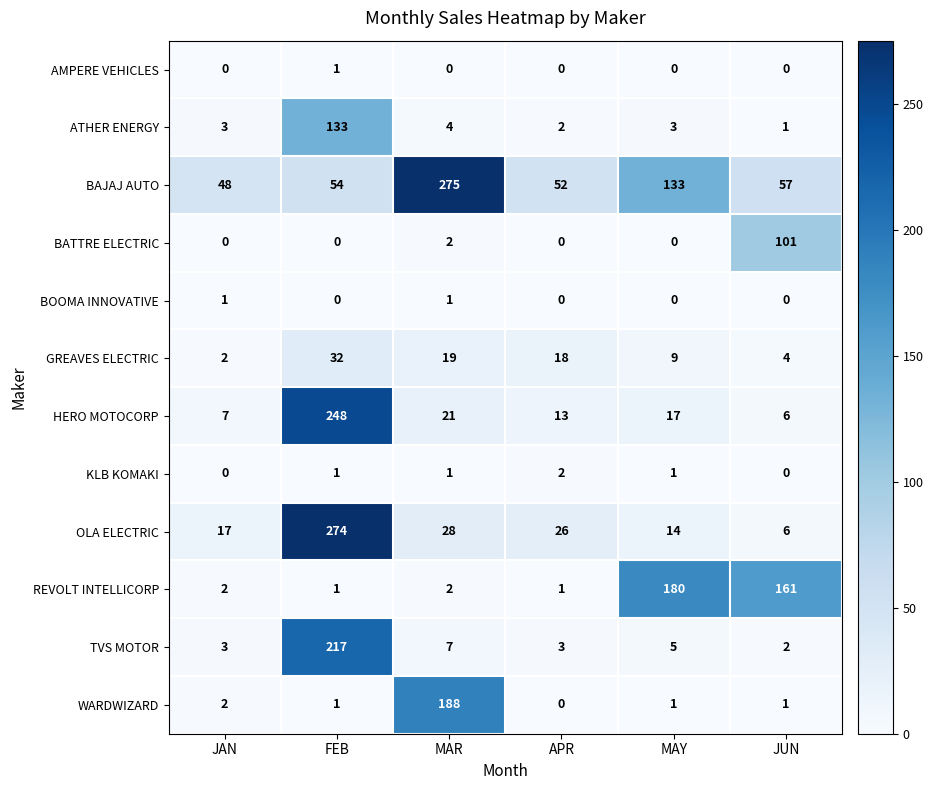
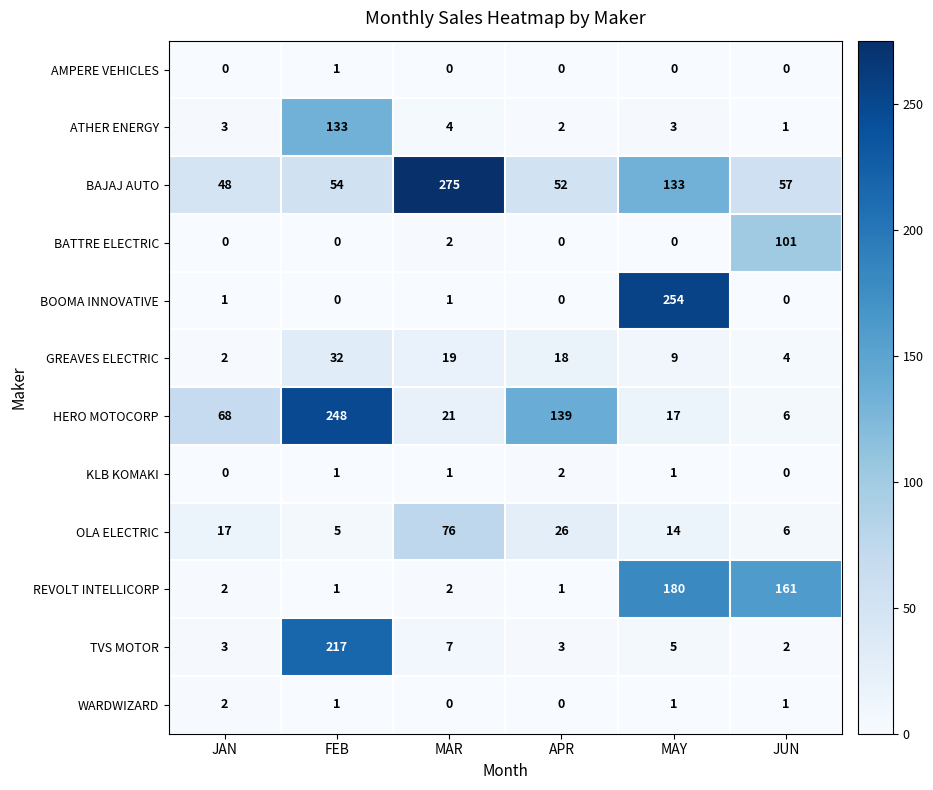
  {
    "AMPERE VEHICLES": {
      "JAN": 0,
      "FEB": 1,
      "MAR": 0,
      "APR": 0,
      "MAY": 0,
      "JUN": 0
    },
    "ATHER ENERGY": {
      "JAN": 3,
      "FEB": 133,
      "MAR": 4,
      "APR": 2,
      "MAY": 3,
      "JUN": 1
    },
    "BAJAJ AUTO": {
      "JAN": 48,
      "FEB": 54,
      "MAR": 275,
      "APR": 52,
      "MAY": 133,
      "JUN": 57
    },
    "BATTRE ELECTRIC": {
      "JAN": 0,
      "FEB": 0,
      "MAR": 2,
      "APR": 0,
      "MAY": 0,
      "JUN": 101
    },
    "BOOMA INNOVATIVE": {
      "JAN": 1,
      "FEB": 0,
      "MAR": 1,
      "APR": 0,
-     "MAY": 0,
+     "MAY": 254,
      "JUN": 0
    },
    "GREAVES ELECTRIC": {
      "JAN": 2,
      "FEB": 32,
      "MAR": 19,
      "APR": 18,
      "MAY": 9,
      "JUN": 4
    },
    "HERO MOTOCORP": {
-     "JAN": 7,
+     "JAN": 68,
      "FEB": 248,
      "MAR": 21,
-     "APR": 13,
+     "APR": 139,
      "MAY": 17,
      "JUN": 6
    },
    "KLB KOMAKI": {
      "JAN": 0,
      "FEB": 1,
      "MAR": 1,
      "APR": 2,
      "MAY": 1,
      "JUN": 0
    },
    "OLA ELECTRIC": {
      "JAN": 17,
-     "FEB": 274,
-     "MAR": 28,
+     "FEB": 5,
+     "MAR": 76,
      "APR": 26,
      "MAY": 14,
      "JUN": 6
    },
    "REVOLT INTELLICORP": {
      "JAN": 2,
      "FEB": 1,
      "MAR": 2,
      "APR": 1,
      "MAY": 180,
      "JUN": 161
    },
    "TVS MOTOR": {
      "JAN": 3,
      "FEB": 217,
      "MAR": 7,
      "APR": 3,
      "MAY": 5,
      "JUN": 2
    },
    "WARDWIZARD": {
      "JAN": 2,
      "FEB": 1,
-     "MAR": 188,
+     "MAR": 0,
      "APR": 0,
      "MAY": 1,
      "JUN": 1
    }
  }
